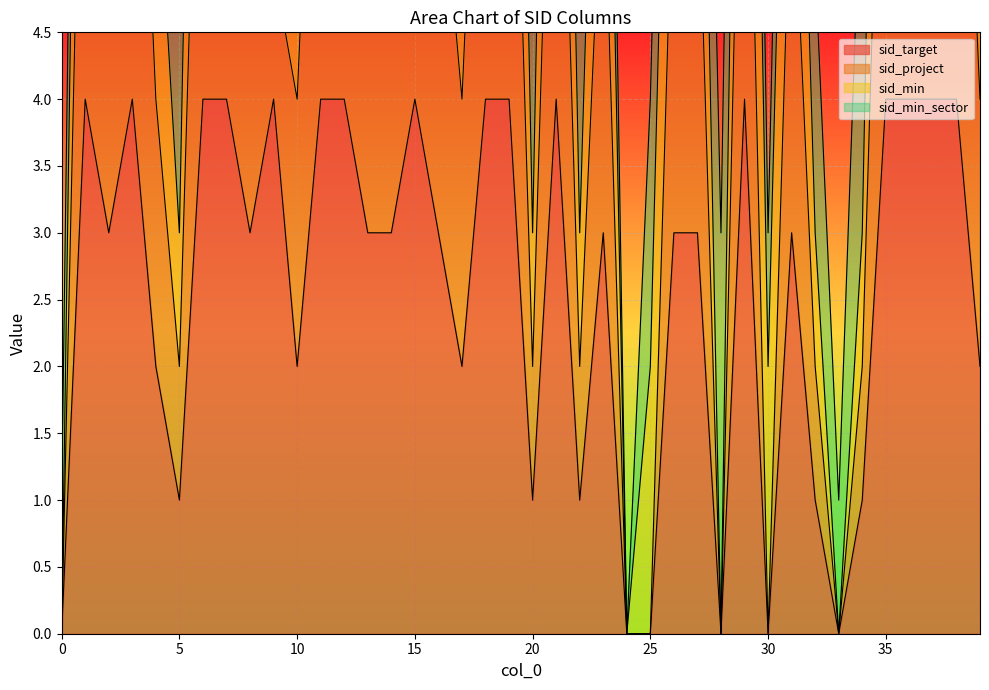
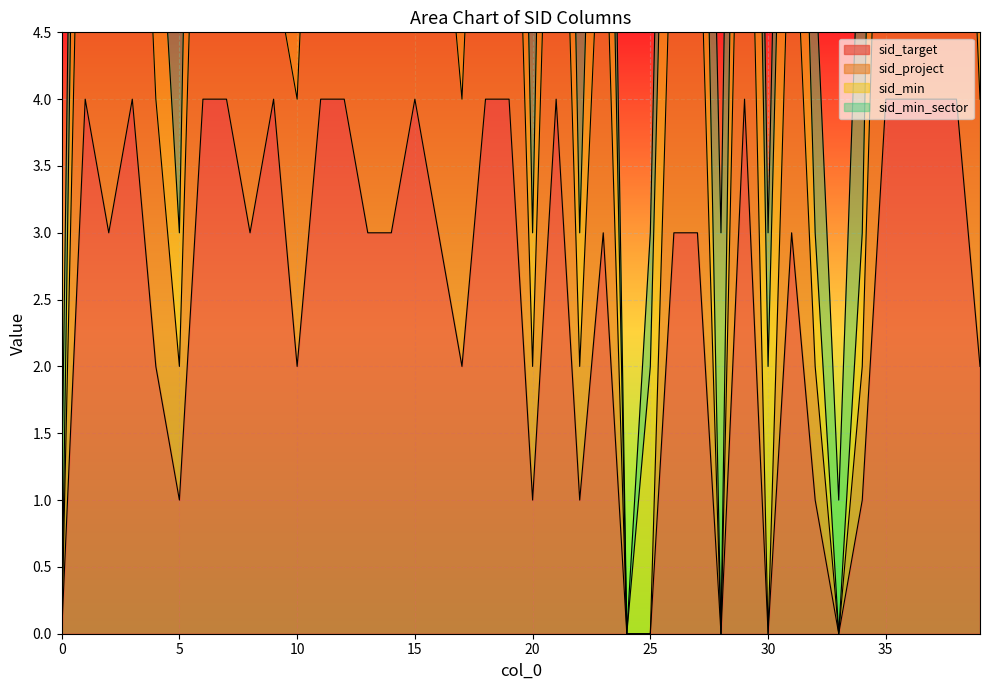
  {
    "sid_min": {
      "5": 3,
      "20": 3,
      "25": 2,
      "30": 2
    },
    "sid_min_sector": {
      "0": 1,
-     "25": 2,
+     "25": 1,
      "30": 3
    }
  }
